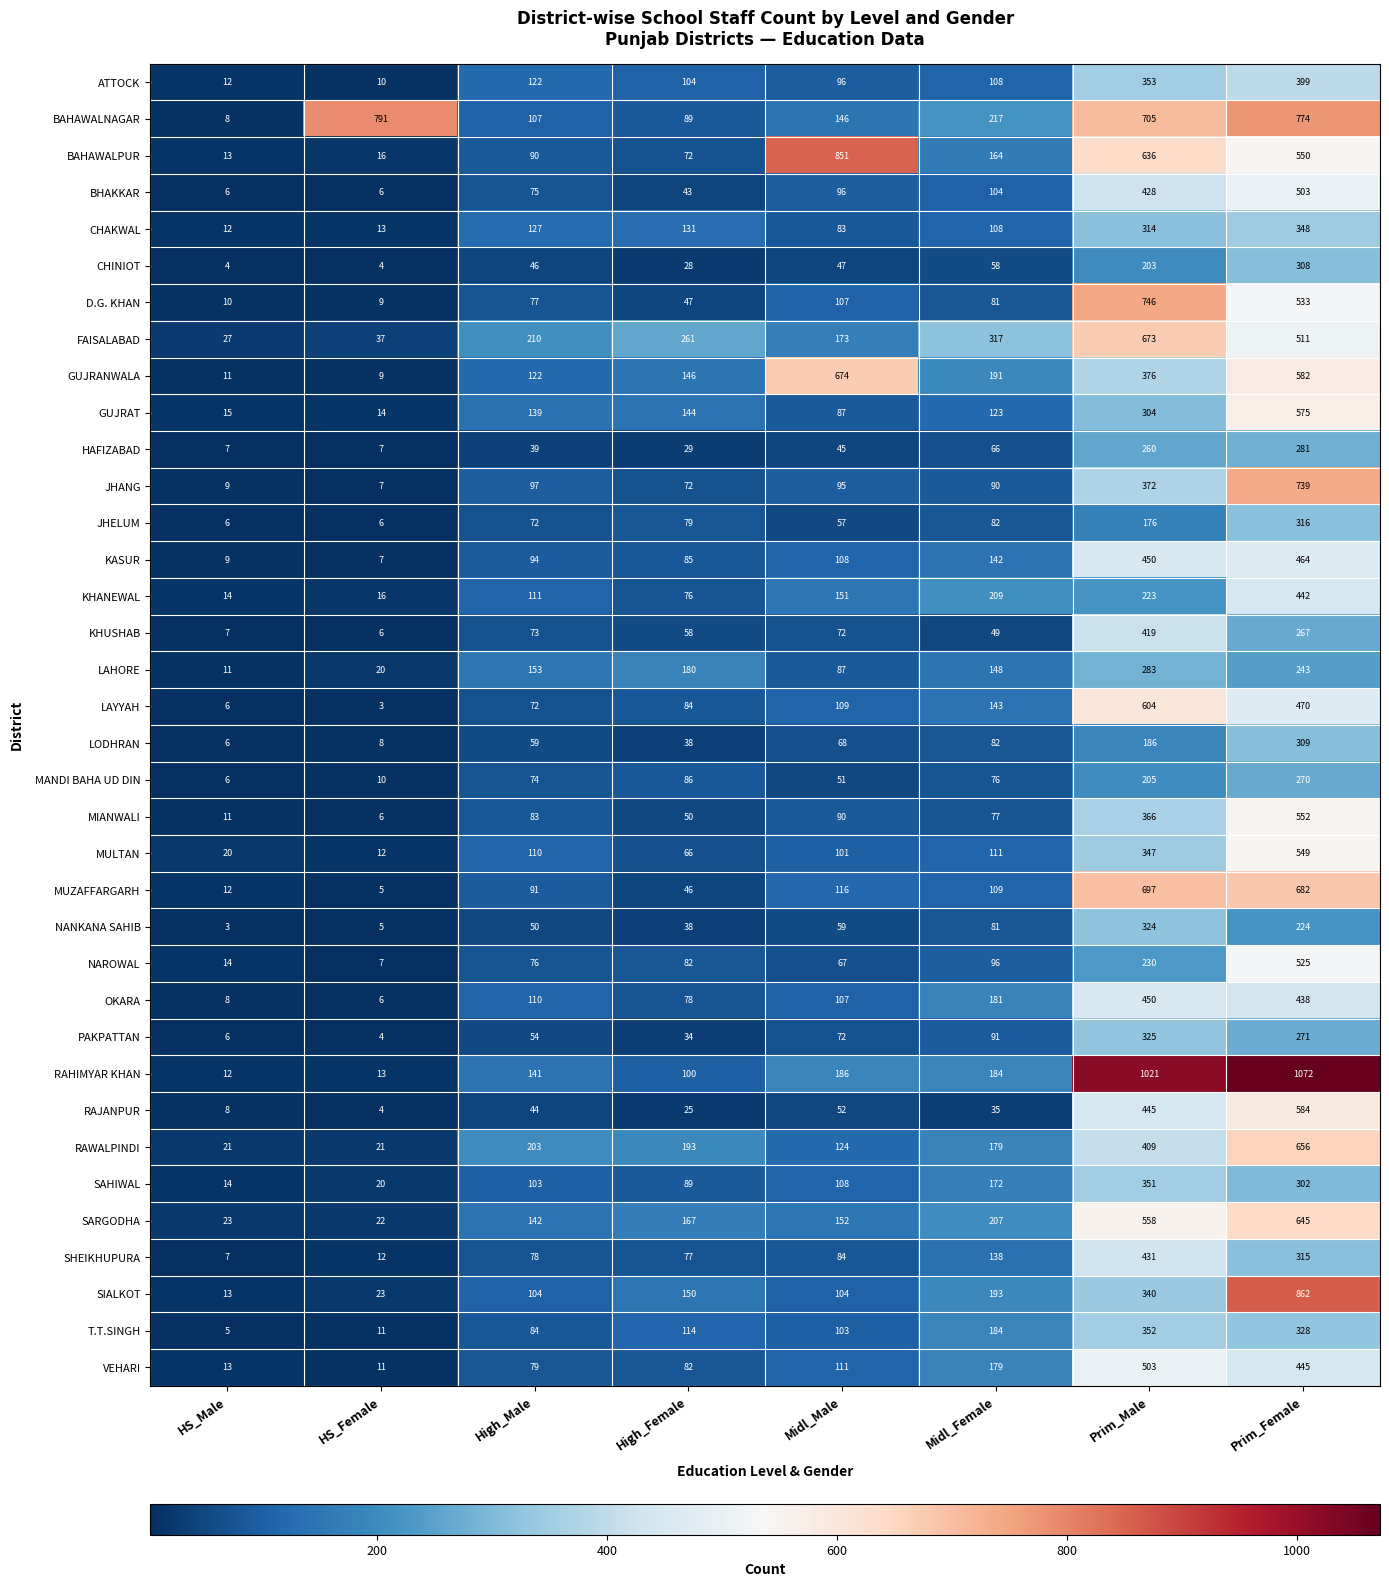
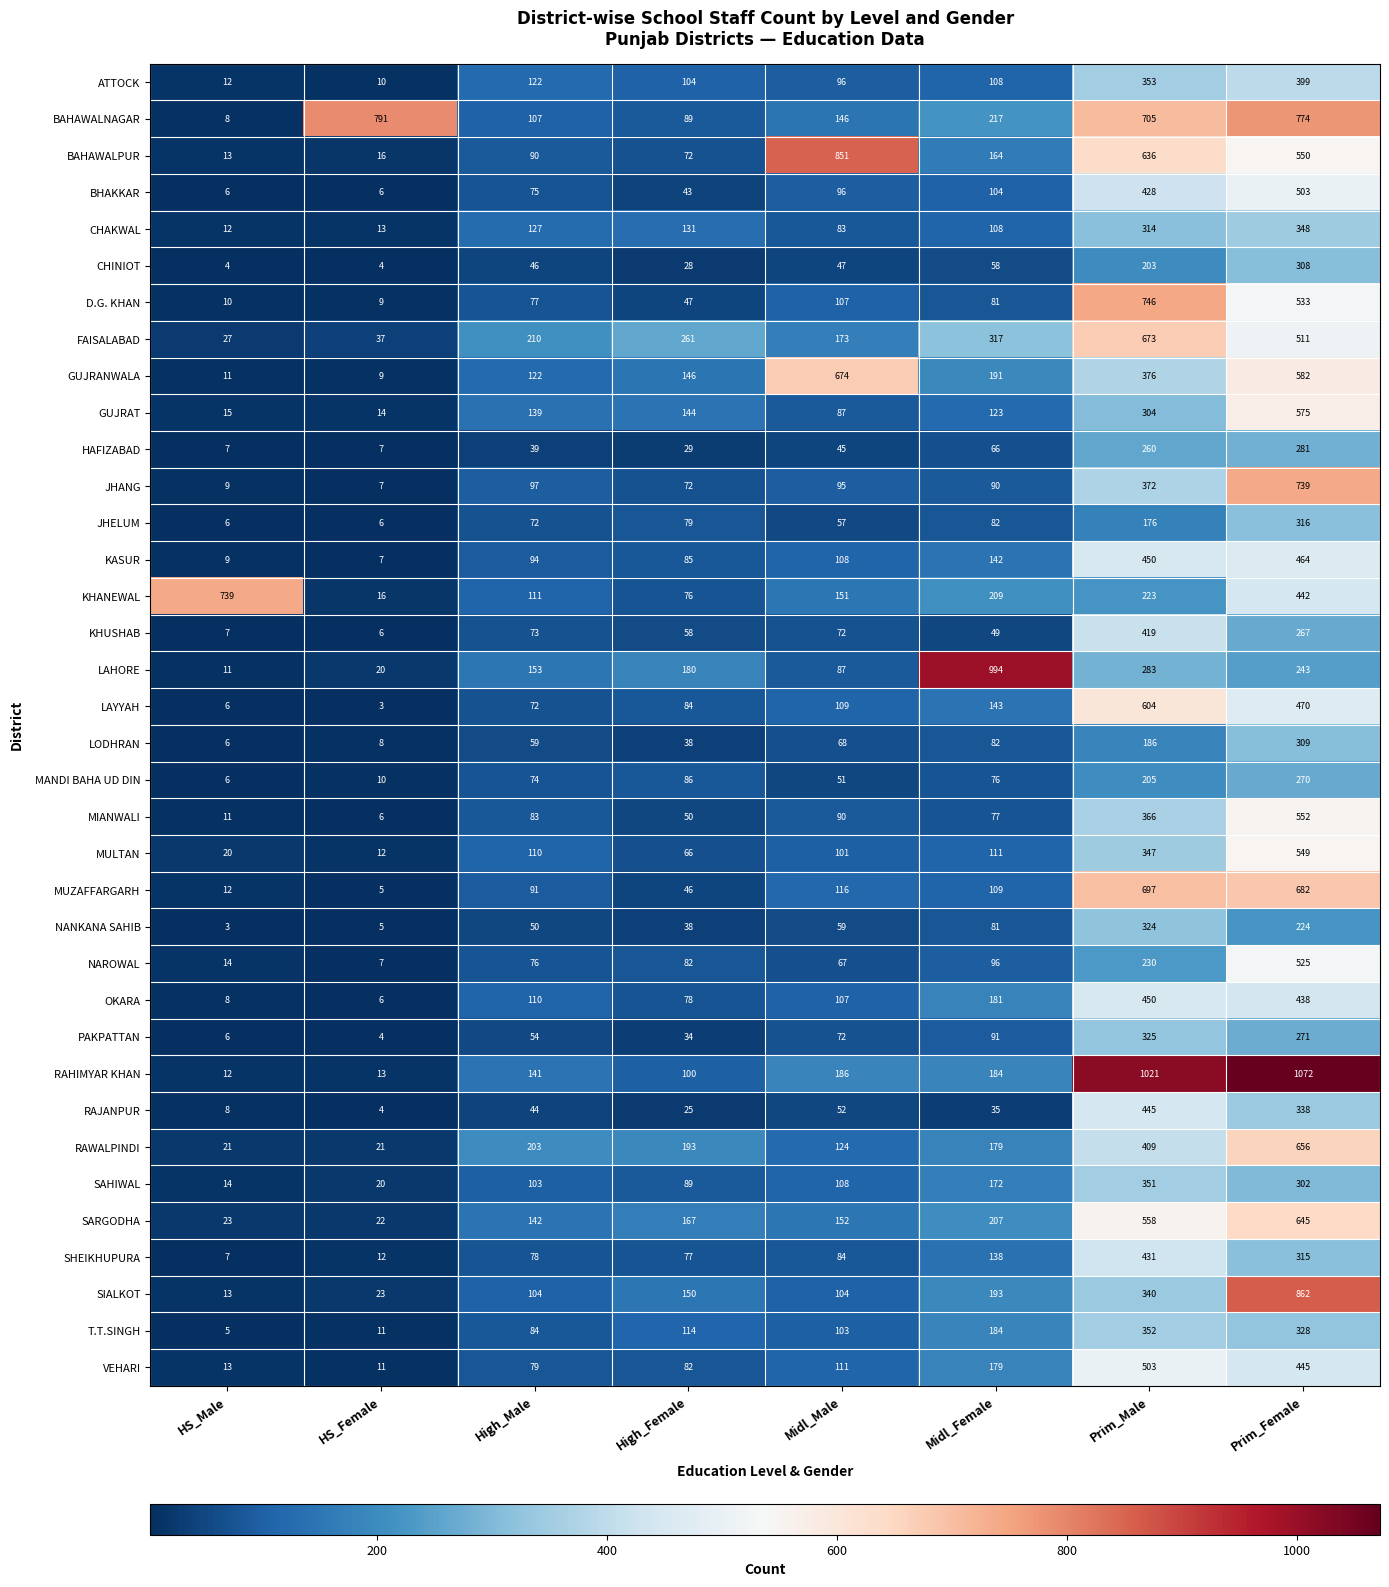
  {
    "KHANEWAL": {
-     "HS_Male": 14,
+     "HS_Male": 739,
      "HS_Female": 16,
      "High_Male": 111,
      "High_Female": 76,
      "Midl_Male": 151,
      "Midl_Female": 209,
      "Prim_Male": 223,
      "Prim_Female": 442
    },
    "LAHORE": {
      "HS_Male": 11,
      "HS_Female": 20,
      "High_Male": 153,
      "High_Female": 180,
      "Midl_Male": 87,
-     "Midl_Female": 148,
+     "Midl_Female": 994,
      "Prim_Male": 283,
      "Prim_Female": 243
    },
    "RAJANPUR": {
      "HS_Male": 8,
      "HS_Female": 4,
      "High_Male": 44,
      "High_Female": 25,
      "Midl_Male": 52,
      "Midl_Female": 35,
      "Prim_Male": 445,
-     "Prim_Female": 584
+     "Prim_Female": 338
    }
  }
